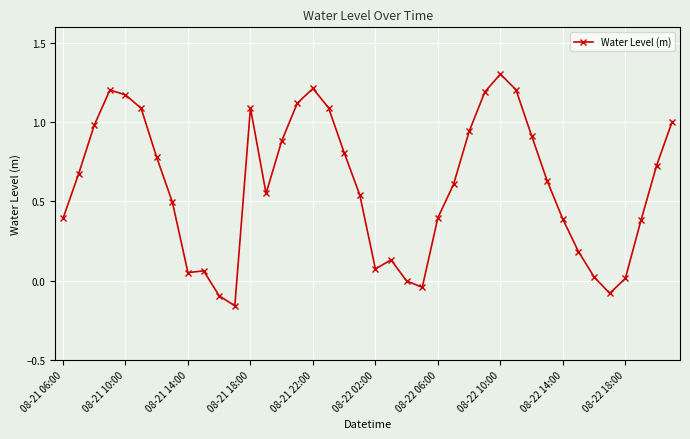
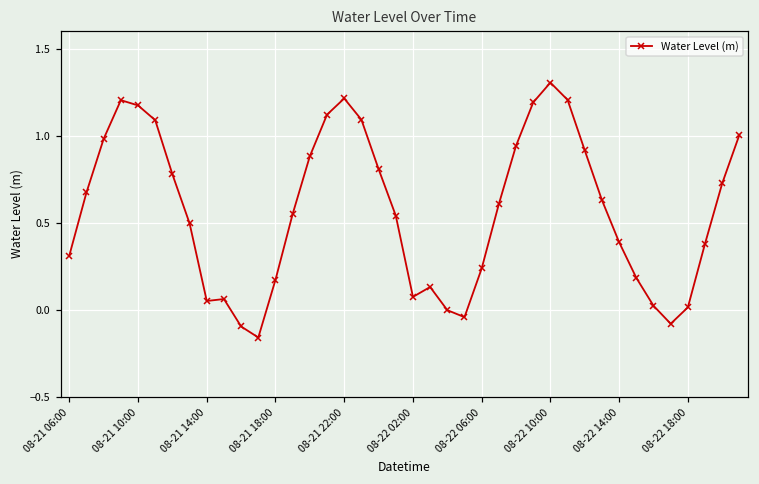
  {
-   "08-21 06:00": 0.39,
+   "08-21 06:00": 0.31,
    "08-21 10:00": 1.17,
    "08-21 14:00": 0.05,
-   "08-21 18:00": 1.09,
+   "08-21 18:00": 0.17,
    "08-21 22:00": 1.21,
    "08-22 02:00": 0.07,
-   "08-22 06:00": 0.40,
+   "08-22 06:00": 0.24,
    "08-22 10:00": 1.30,
    "08-22 14:00": 0.39,
    "08-22 18:00": 0.01
  }
